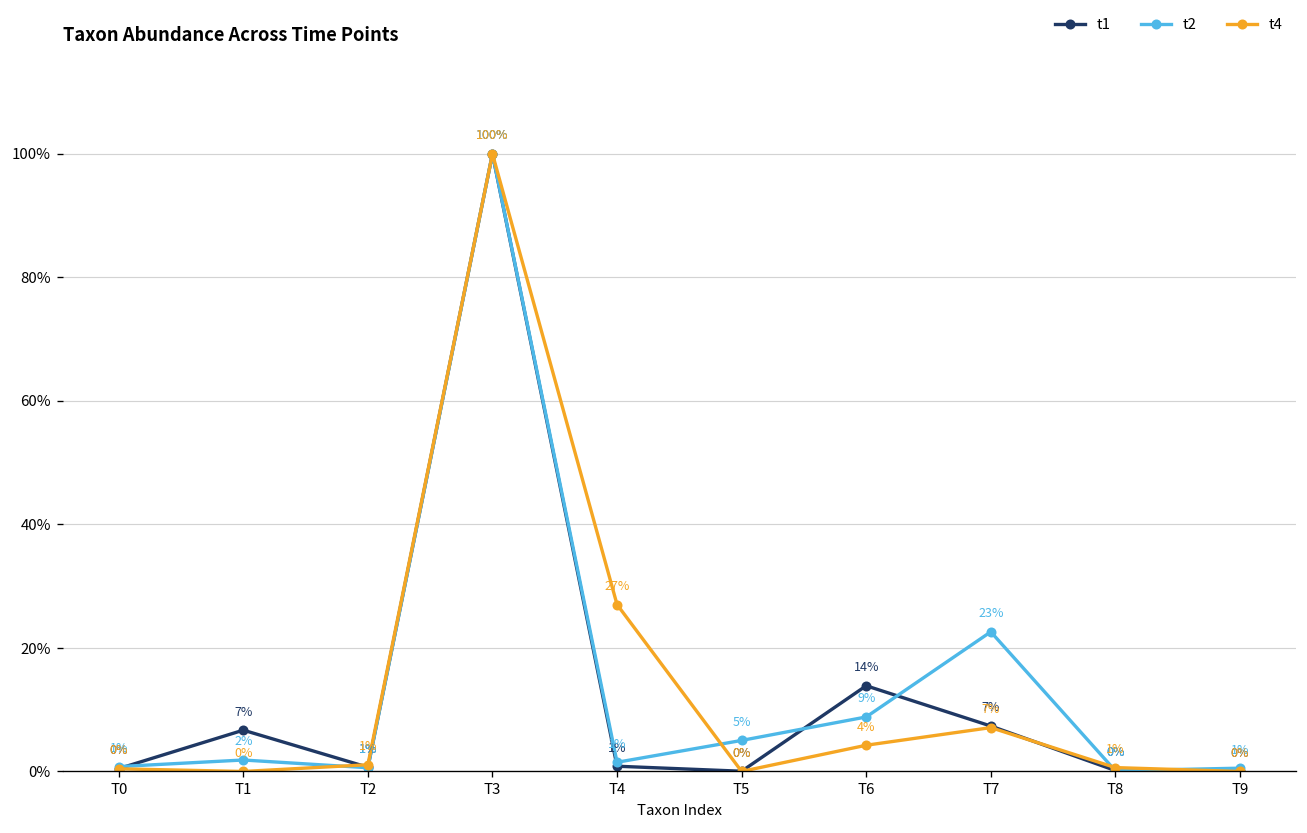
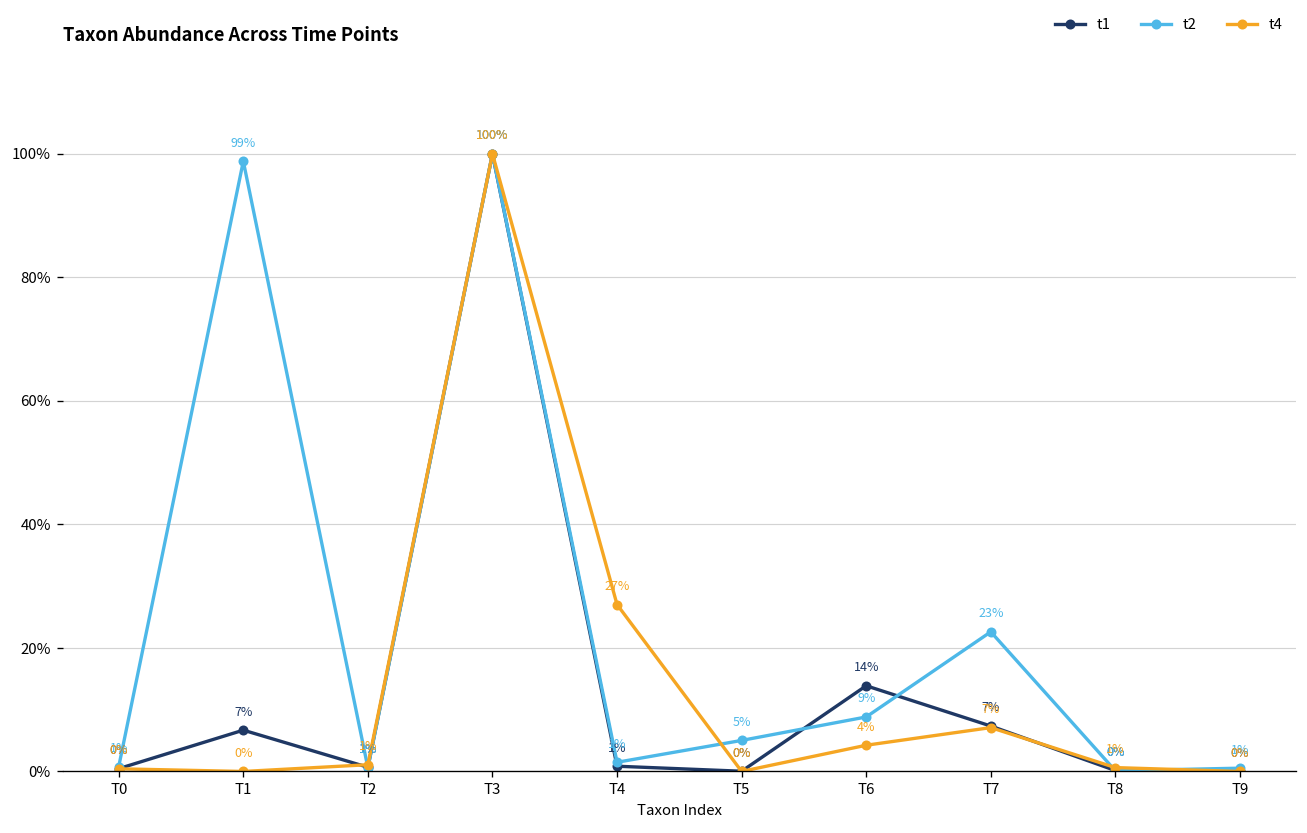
  {
    "t1": {
      "T1": "7%",
      "T6": "14%"
    },
    "t2": {
-     "T1": "2%",
+     "T1": "99%",
      "T5": "5%",
      "T6": "9%",
      "T7": "23%"
    },
    "t4": {
      "T4": "27%",
      "T6": "4%"
    }
  }
